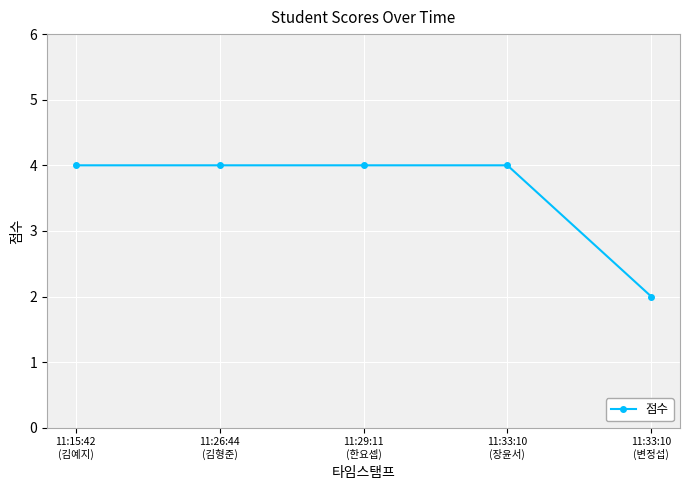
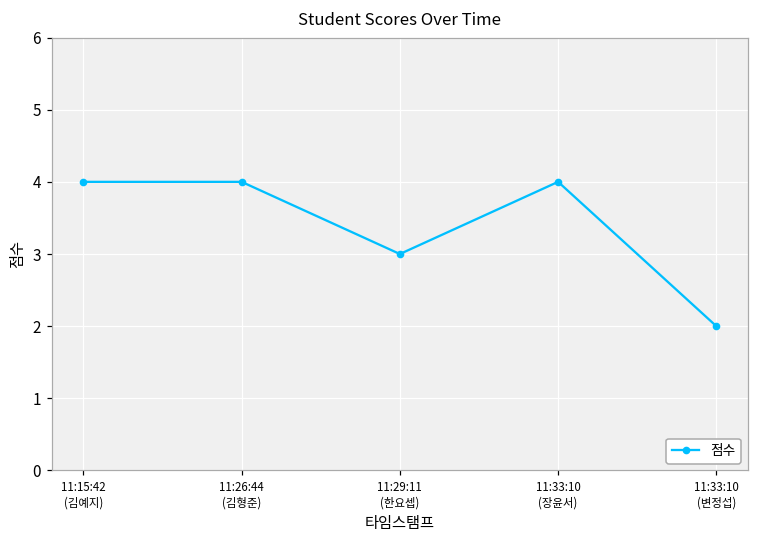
  {
    "11:15:42 (김예지)": 4,
    "11:26:44 (김형준)": 4,
-   "11:29:11 (한요셉)": 4,
+   "11:29:11 (한요셉)": 3,
    "11:33:10 (장윤서)": 4,
    "11:33:10 (변정섭)": 2
  }
